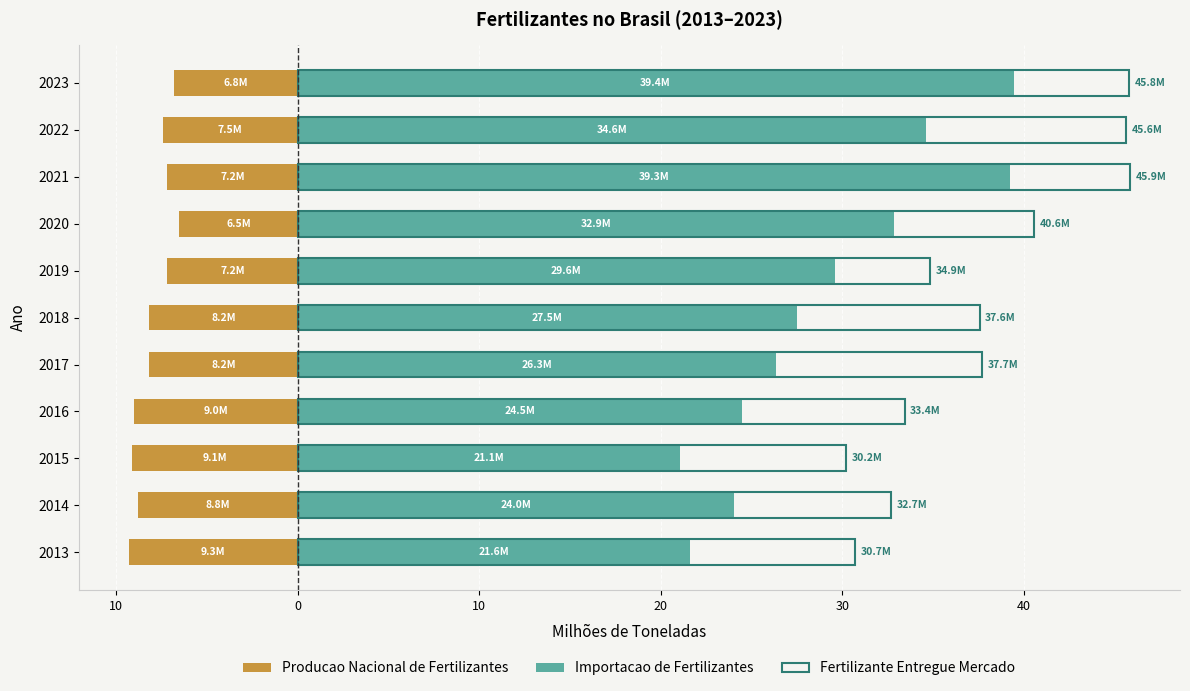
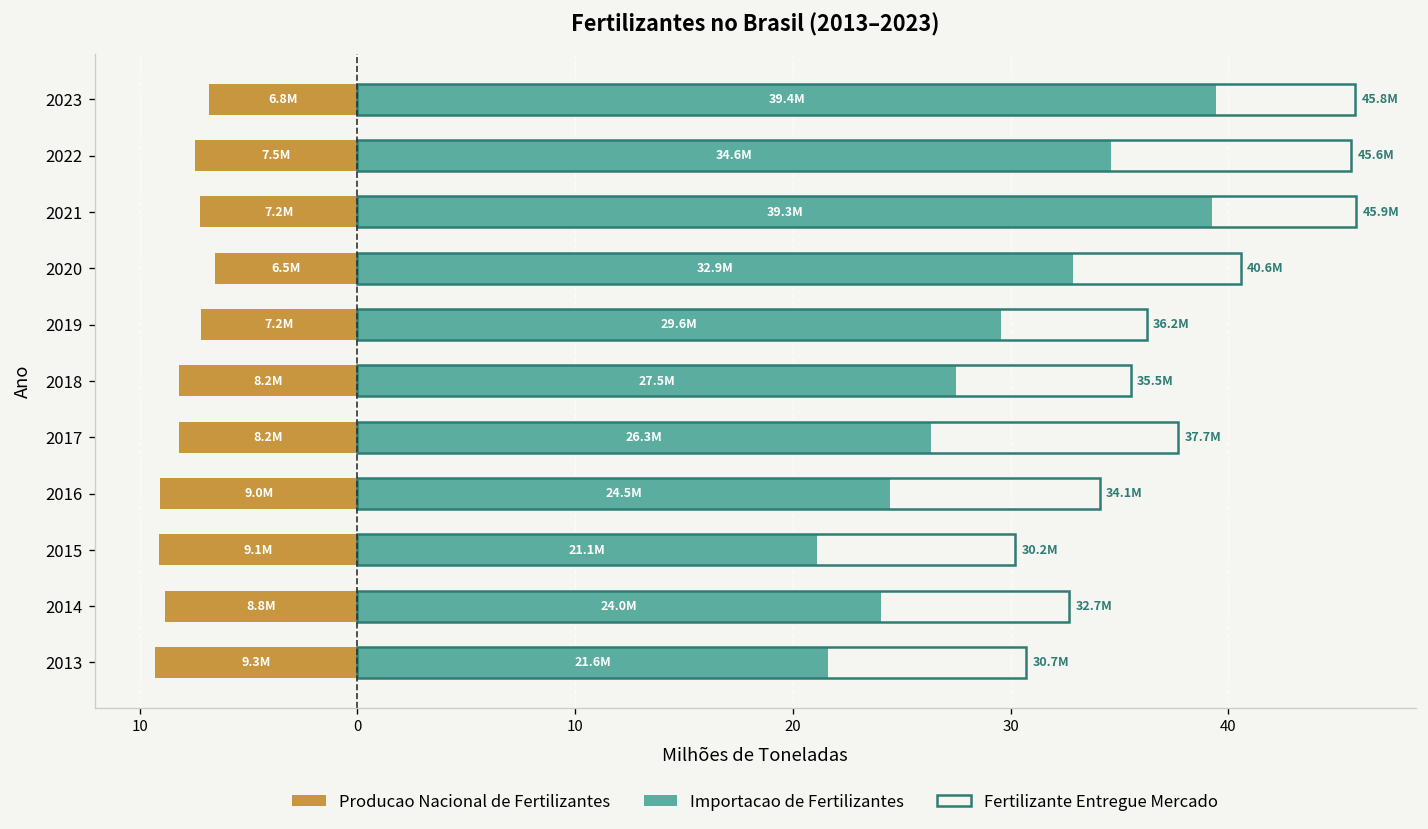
  {
    "Fertilizante Entregue Mercado": {
      "2023": "45.8M",
      "2022": "45.6M",
      "2021": "45.9M",
      "2020": "40.6M",
-     "2019": "34.9M",
-     "2018": "37.6M",
+     "2019": "36.2M",
+     "2018": "35.5M",
      "2017": "37.7M",
-     "2016": "33.4M",
+     "2016": "34.1M",
      "2015": "30.2M",
      "2014": "32.7M",
      "2013": "30.7M"
    }
  }
